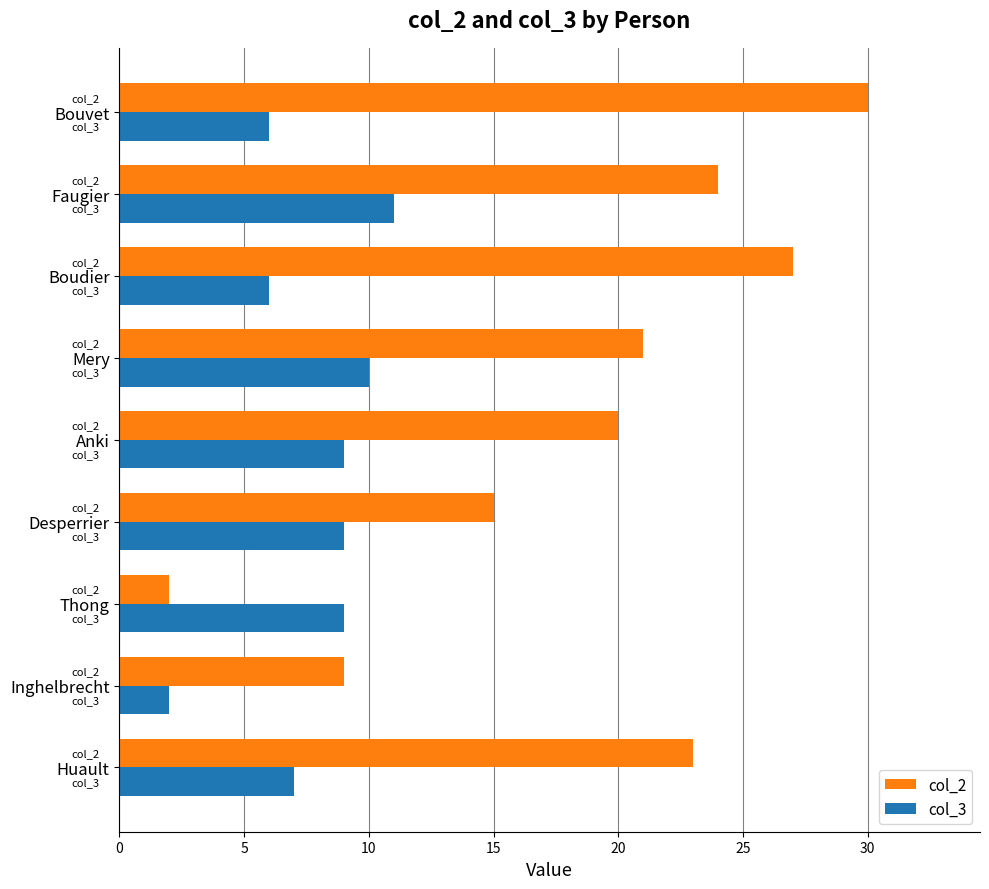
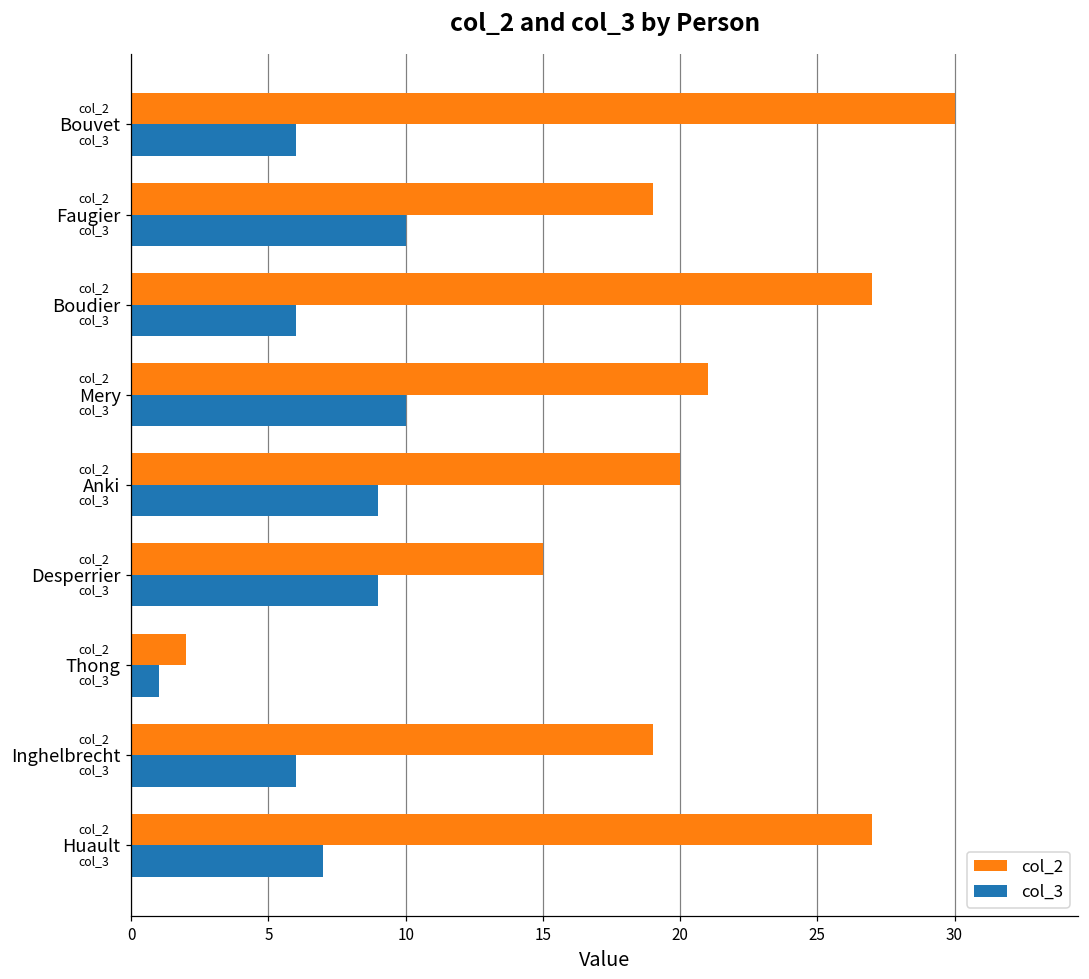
  {
    "col_2": {
      "Bouvet": 30,
-     "Faugier": 24,
+     "Faugier": 19,
      "Boudier": 27,
      "Mery": 21,
      "Anki": 20,
      "Desperrier": 15,
      "Thong": 2,
-     "Inghelbrecht": 9,
-     "Huault": 23
+     "Inghelbrecht": 19,
+     "Huault": 27
    },
    "col_3": {
      "Bouvet": 6,
-     "Faugier": 11,
+     "Faugier": 10,
      "Boudier": 6,
      "Mery": 10,
      "Anki": 9,
      "Desperrier": 9,
-     "Thong": 9,
-     "Inghelbrecht": 2,
+     "Thong": 1,
+     "Inghelbrecht": 6,
      "Huault": 7
    }
  }
